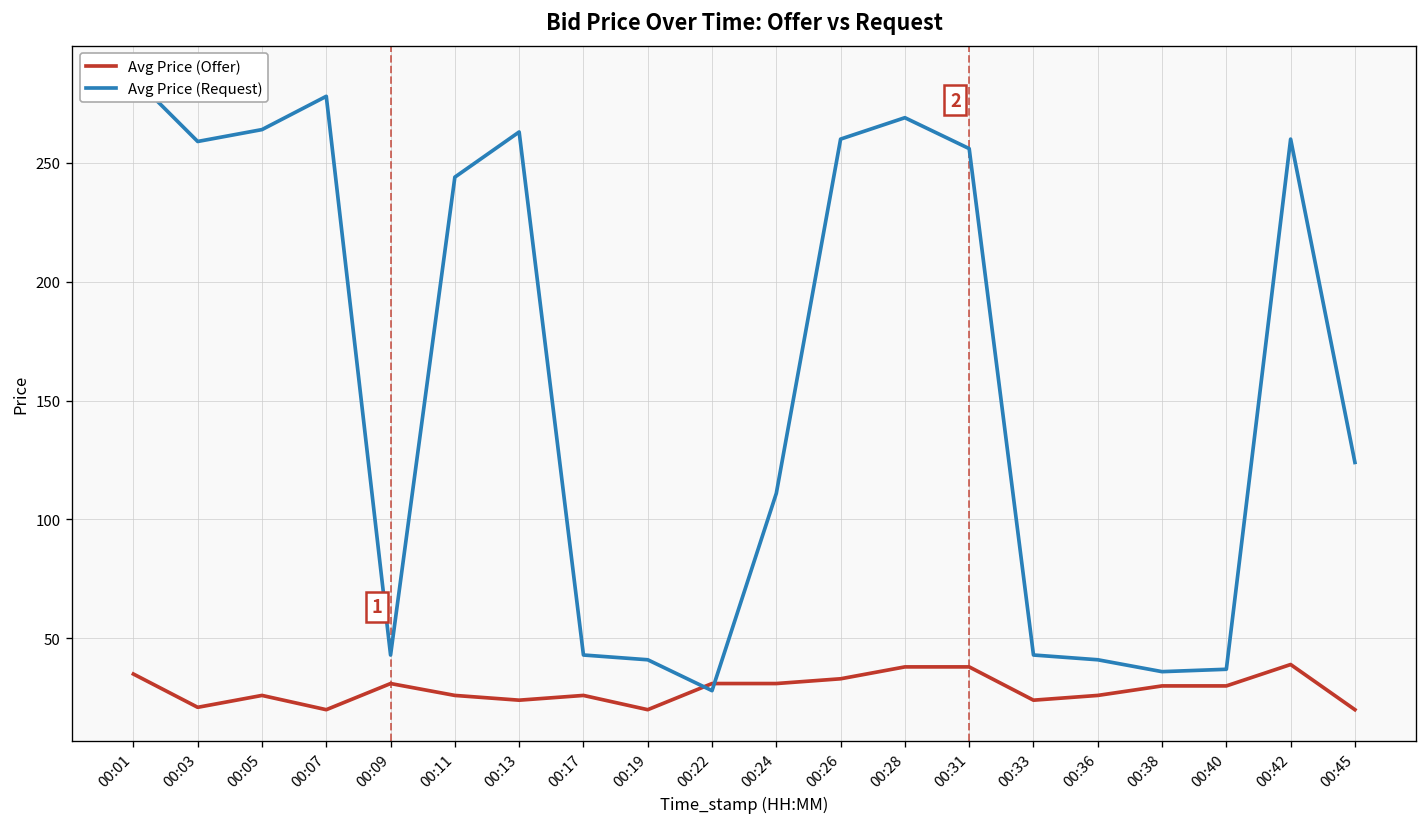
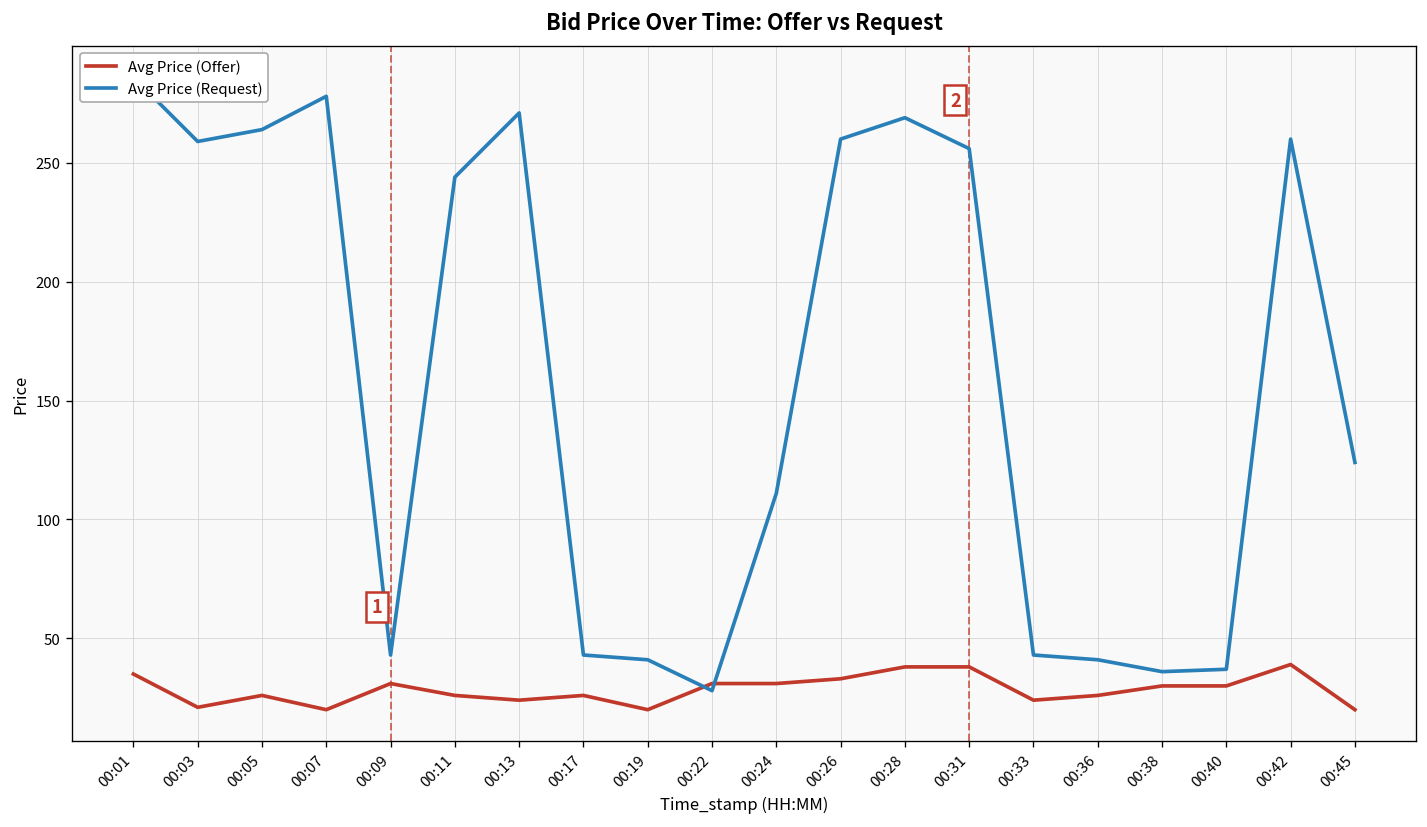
  {
    "Avg Price (Offer)": {
      "00:01": 35,
      "00:03": 21,
      "00:05": 26,
      "00:07": 20,
      "00:09": 31,
      "00:11": 26,
      "00:13": 24,
      "00:17": 26,
      "00:19": 20,
      "00:22": 31,
      "00:24": 31,
      "00:26": 33,
      "00:28": 38,
      "00:31": 38,
      "00:33": 24,
      "00:36": 26,
      "00:38": 30,
      "00:40": 30,
      "00:42": 39,
      "00:45": 20
    },
    "Avg Price (Request)": {
      "00:03": 259,
      "00:05": 264,
      "00:07": 278,
      "00:09": 43,
      "00:11": 244,
-     "00:13": 263,
+     "00:13": 271,
      "00:17": 43,
      "00:19": 41,
      "00:22": 28,
      "00:24": 111,
      "00:26": 260,
      "00:28": 269,
      "00:31": 256,
      "00:33": 43,
      "00:36": 41,
      "00:38": 36,
      "00:40": 37,
      "00:42": 260,
      "00:45": 124
    }
  }
